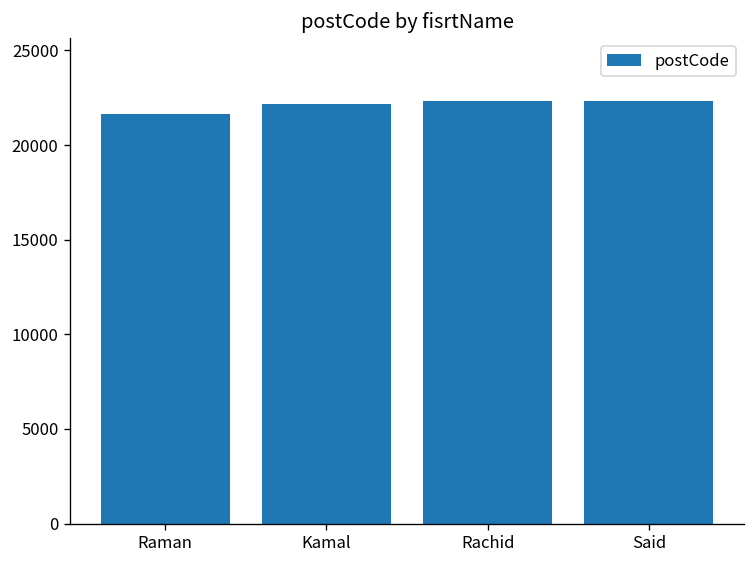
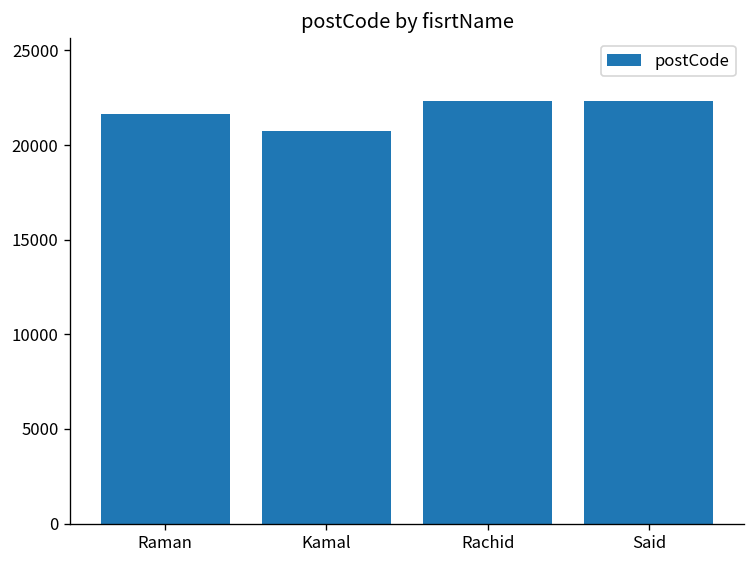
  {
    "Raman": 21700,
-   "Kamal": 22200,
+   "Kamal": 20800,
    "Rachid": 22300,
    "Said": 22300
  }
